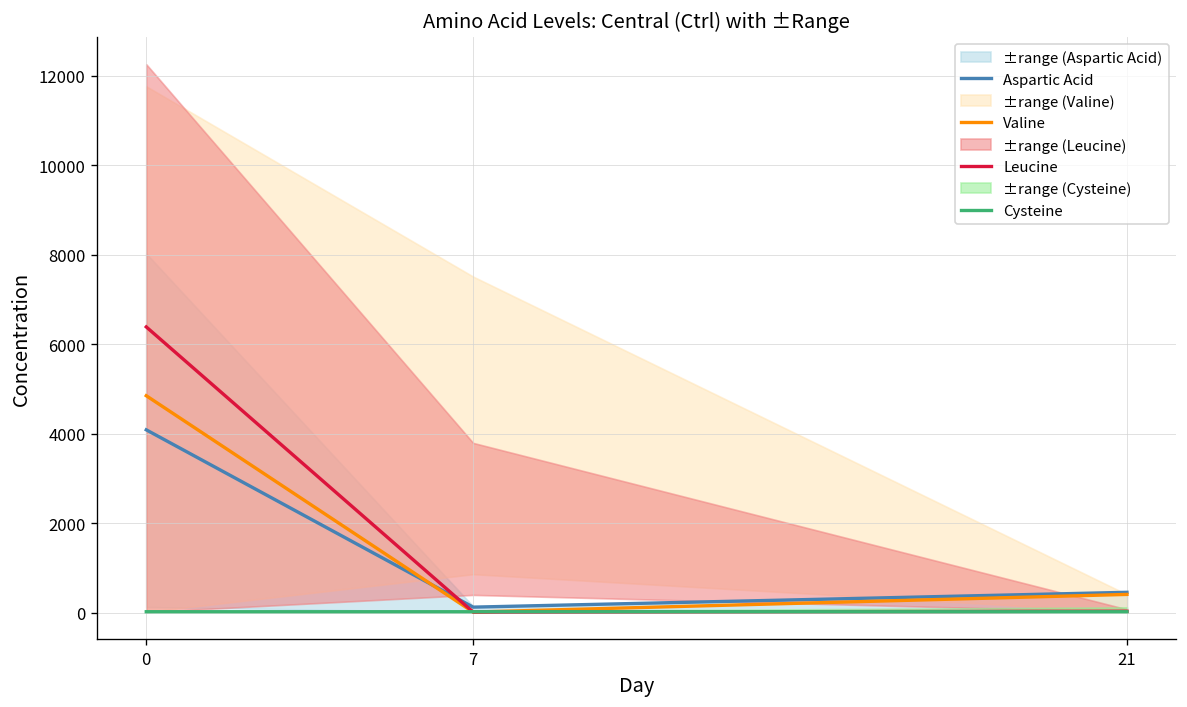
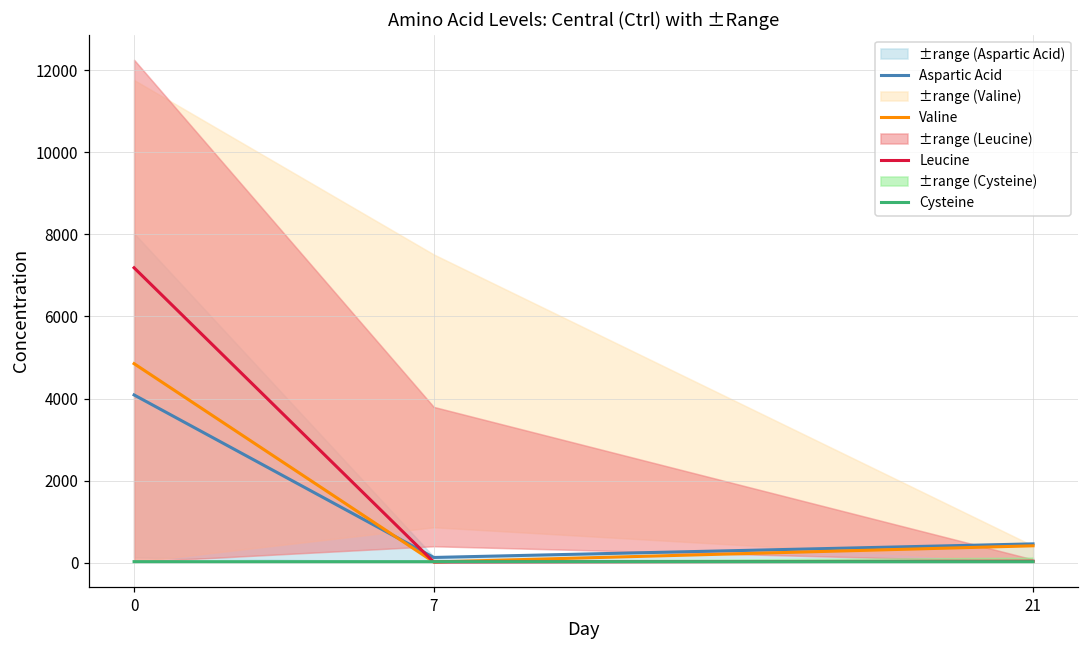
  {
    "Aspartic Acid": {
      "0": 4100
    },
    "Valine": {
      "0": 4900
    },
    "Leucine": {
-     "0": 6400
+     "0": 7200
    }
  }
